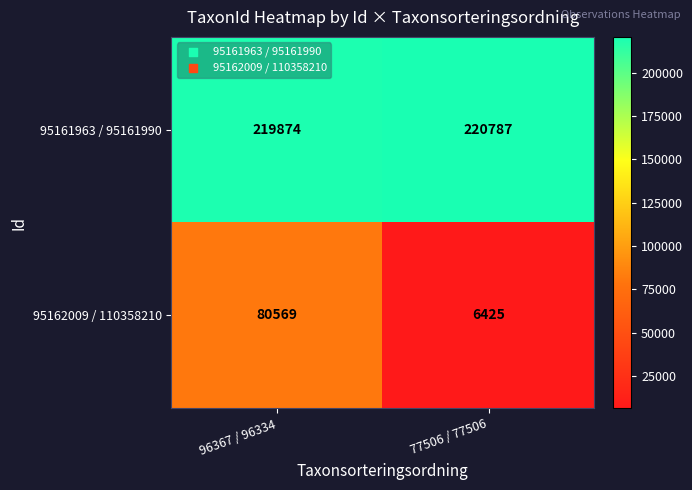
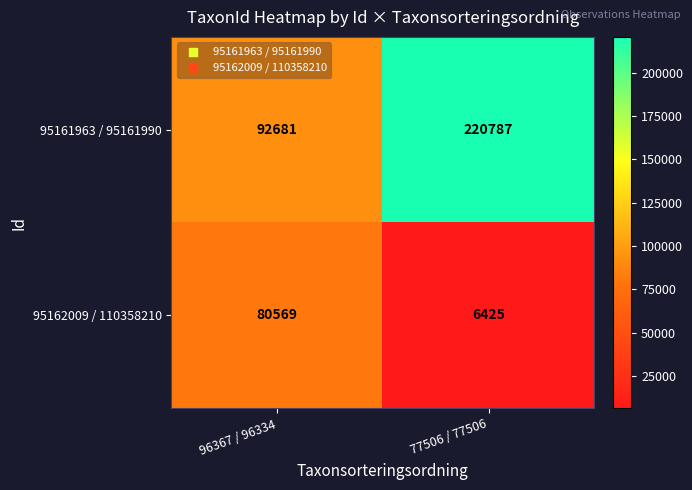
  {
    "95161963 / 95161990": {
-     "96367 / 96334": 219874,
+     "96367 / 96334": 92681,
      "77506 / 77506": 220787
    },
    "95162009 / 110358210": {
      "96367 / 96334": 80569,
      "77506 / 77506": 6425
    }
  }
